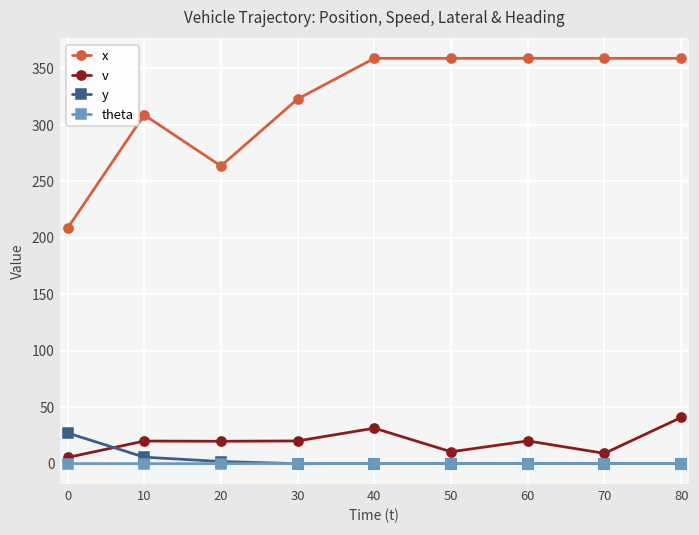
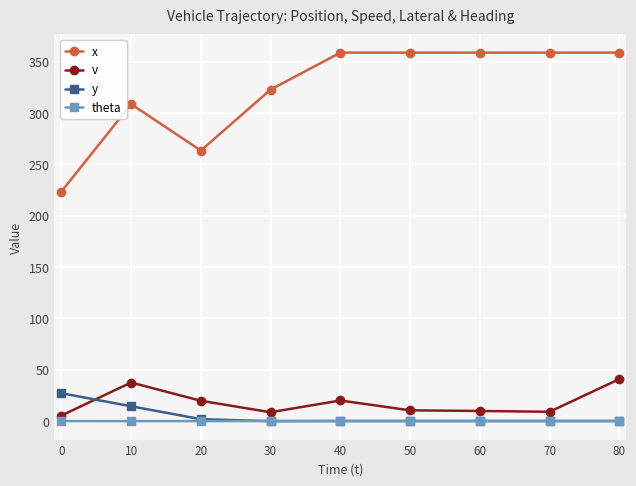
  {
    "x": {
-     "0": 208,
+     "0": 224,
      "10": 309,
      "20": 263,
      "30": 323,
      "40": 359,
      "50": 359,
      "60": 359,
      "70": 359,
      "80": 359
    },
    "v": {
      "0": 5,
-     "10": 20,
+     "10": 38,
      "20": 20,
-     "30": 20,
-     "40": 31,
+     "30": 9,
+     "40": 20,
      "50": 10,
-     "60": 20,
+     "60": 10,
      "70": 9,
      "80": 41
    },
    "y": {
      "0": 27,
-     "10": 6
+     "10": 14
    },
    "theta": {
      "0": 0,
      "10": 0
    }
  }
